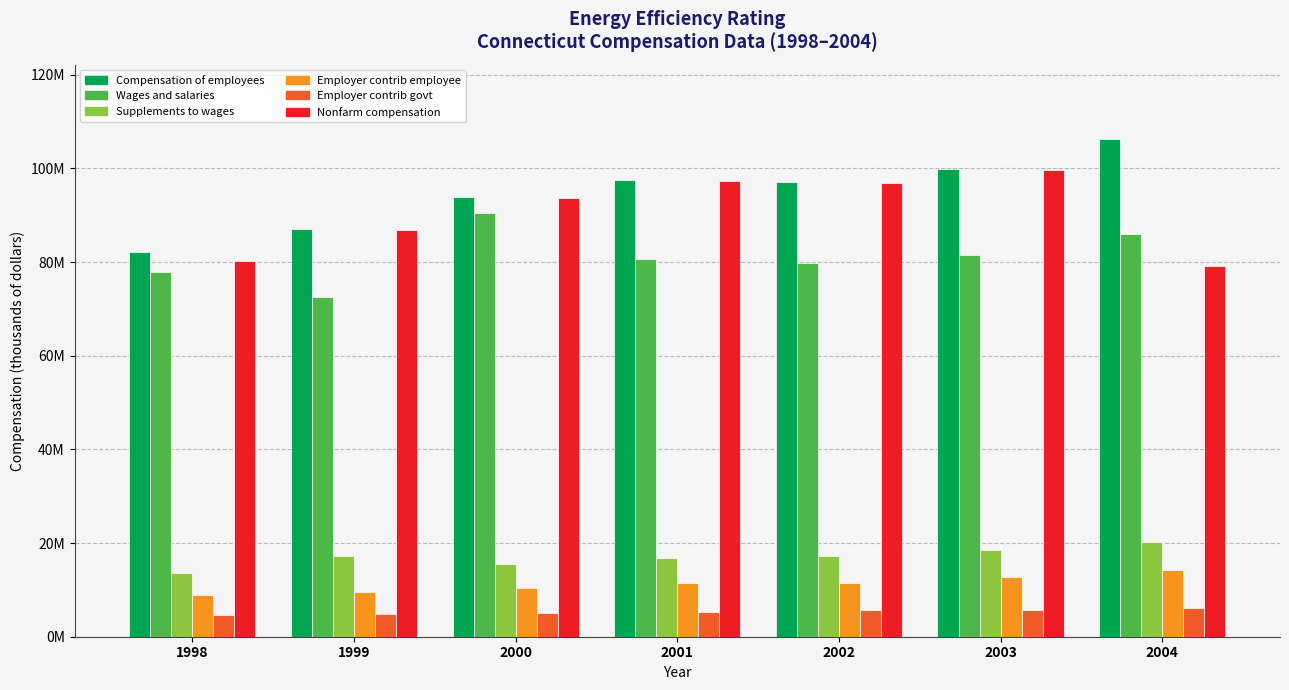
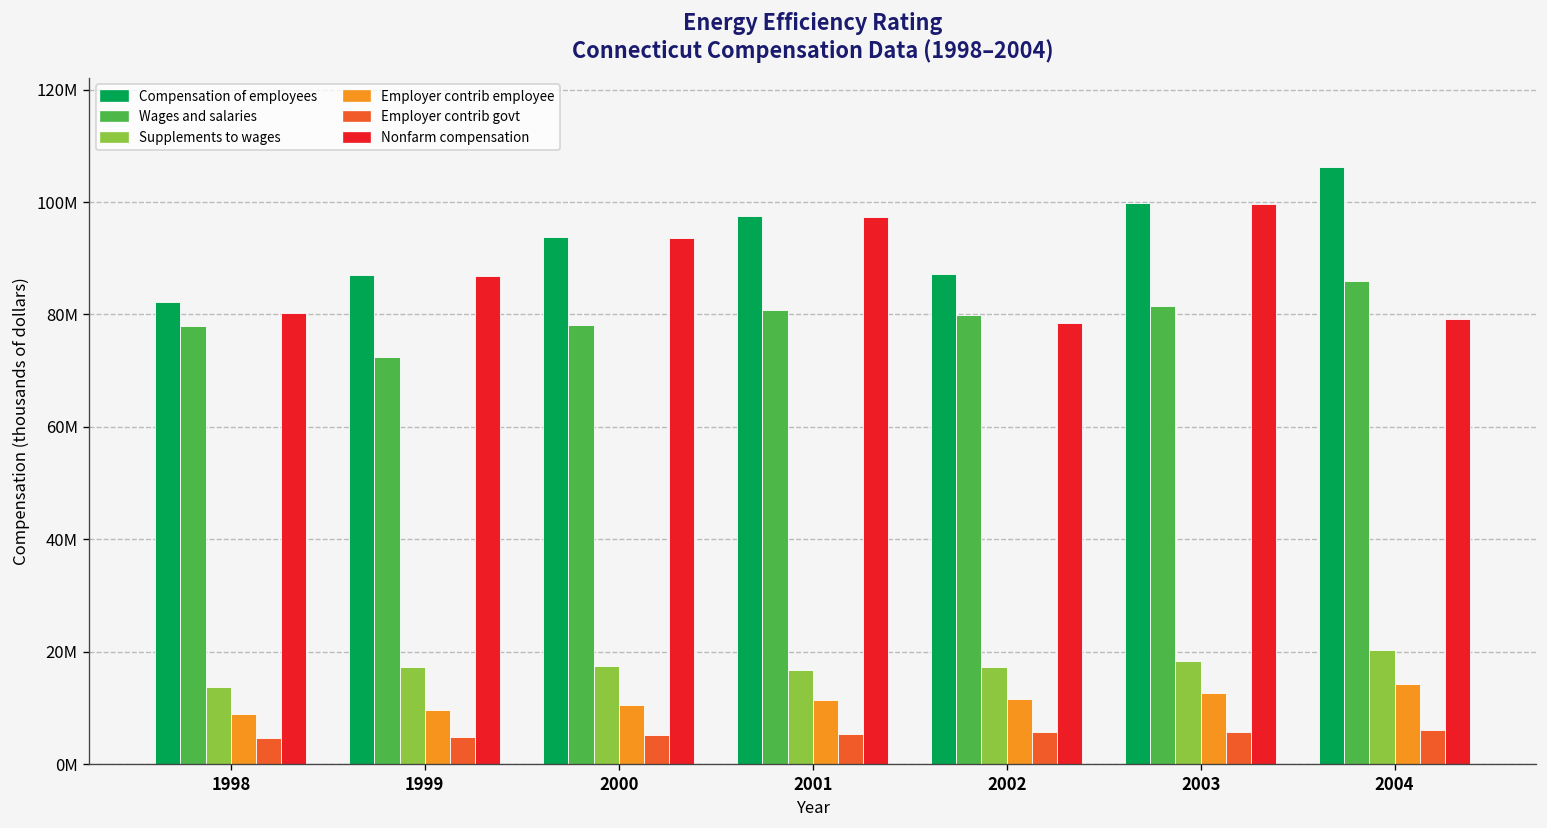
  {
    "Compensation of employees": {
      "1998": 82000000,
      "1999": 87000000,
      "2000": 94000000,
      "2001": 97000000,
-     "2002": 97000000,
+     "2002": 87000000,
      "2003": 100000000,
      "2004": 106000000
    },
    "Wages and salaries": {
      "1998": 78000000,
      "1999": 72000000,
-     "2000": 91000000,
+     "2000": 78000000,
      "2001": 81000000,
      "2002": 80000000,
      "2003": 81000000,
      "2004": 86000000
    },
    "Supplements to wages": {
      "1998": 14000000,
      "1999": 17000000,
-     "2000": 16000000,
+     "2000": 17000000,
      "2001": 17000000,
      "2002": 17000000,
      "2003": 18000000,
      "2004": 20000000
    },
    "Nonfarm compensation": {
      "1998": 80000000,
      "1999": 87000000,
      "2000": 94000000,
      "2001": 97000000,
-     "2002": 97000000,
+     "2002": 78000000,
      "2003": 100000000,
      "2004": 79000000
    }
  }
